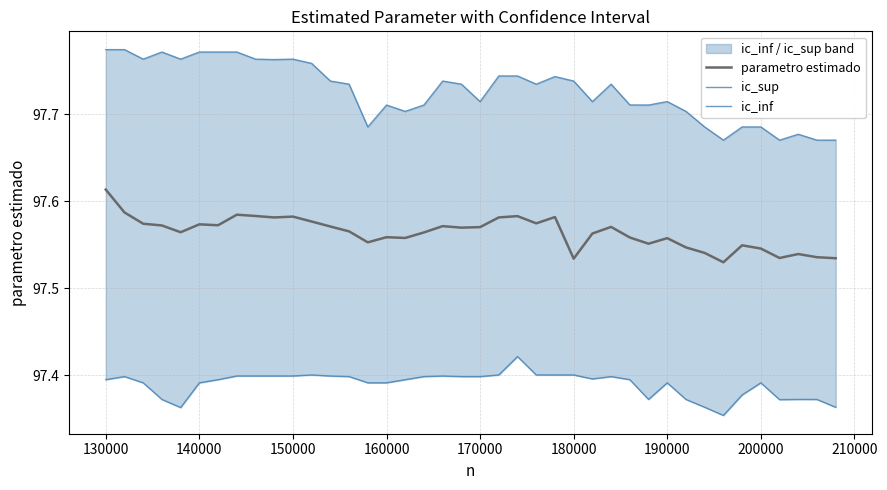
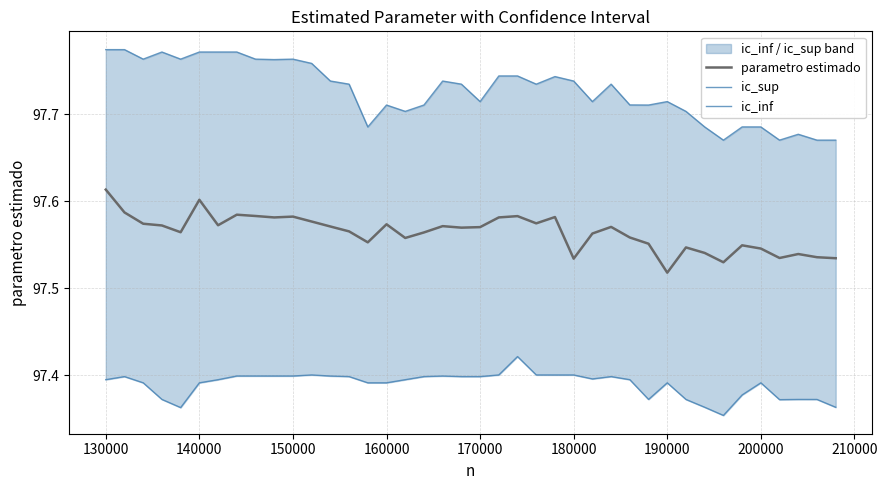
  {
    "parametro estimado": {
      "130000": 97.61,
-     "140000": 97.57,
+     "140000": 97.60,
      "150000": 97.58,
-     "160000": 97.56,
+     "160000": 97.57,
      "170000": 97.57,
      "180000": 97.53,
-     "190000": 97.56,
+     "190000": 97.52,
      "200000": 97.55
    }
  }
